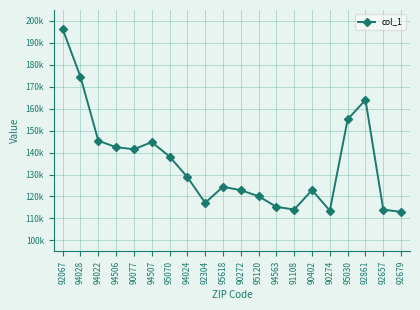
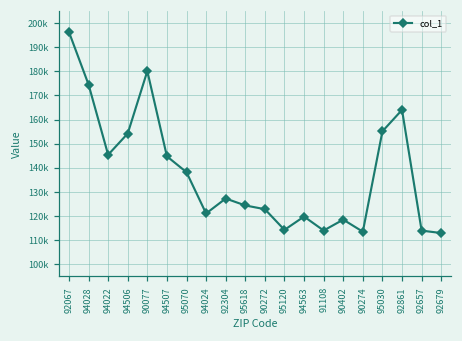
  {
    "92067": 196000,
    "94028": 175000,
    "94022": 145000,
-   "94506": 142000,
-   "90077": 142000,
+   "94506": 154000,
+   "90077": 180000,
    "94507": 145000,
    "95070": 138000,
-   "94024": 129000,
-   "92304": 117000,
+   "94024": 121000,
+   "92304": 127000,
    "95618": 124000,
    "90272": 123000,
-   "95120": 120000,
-   "94563": 115000,
+   "95120": 114000,
+   "94563": 120000,
    "91108": 114000,
-   "90402": 123000,
+   "90402": 119000,
    "90274": 114000,
    "95030": 155000,
    "92861": 164000,
    "92657": 114000,
    "92679": 113000
  }
